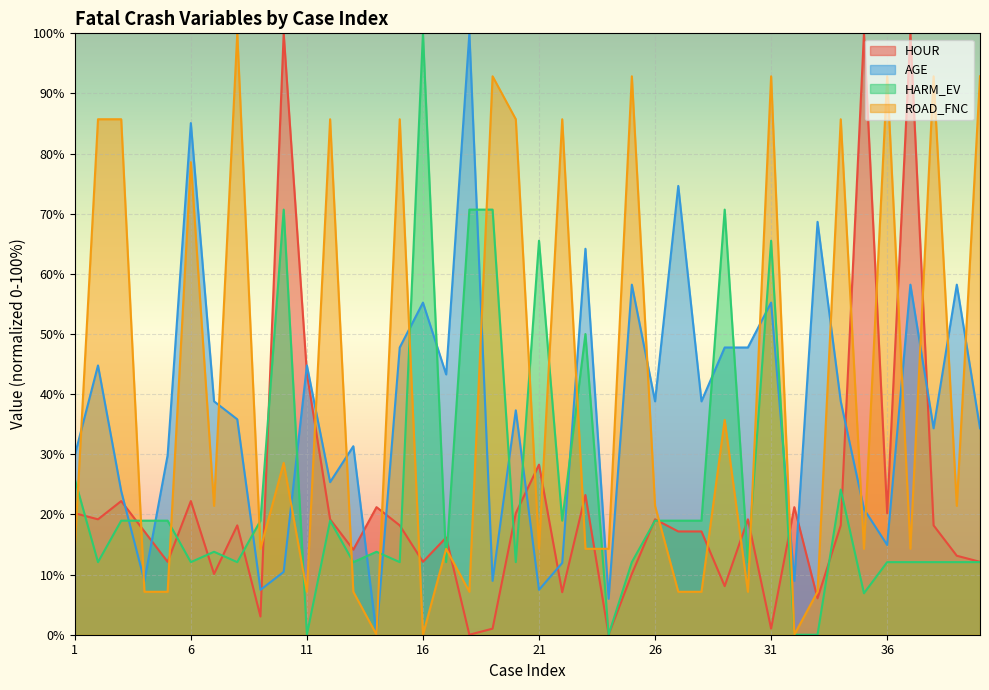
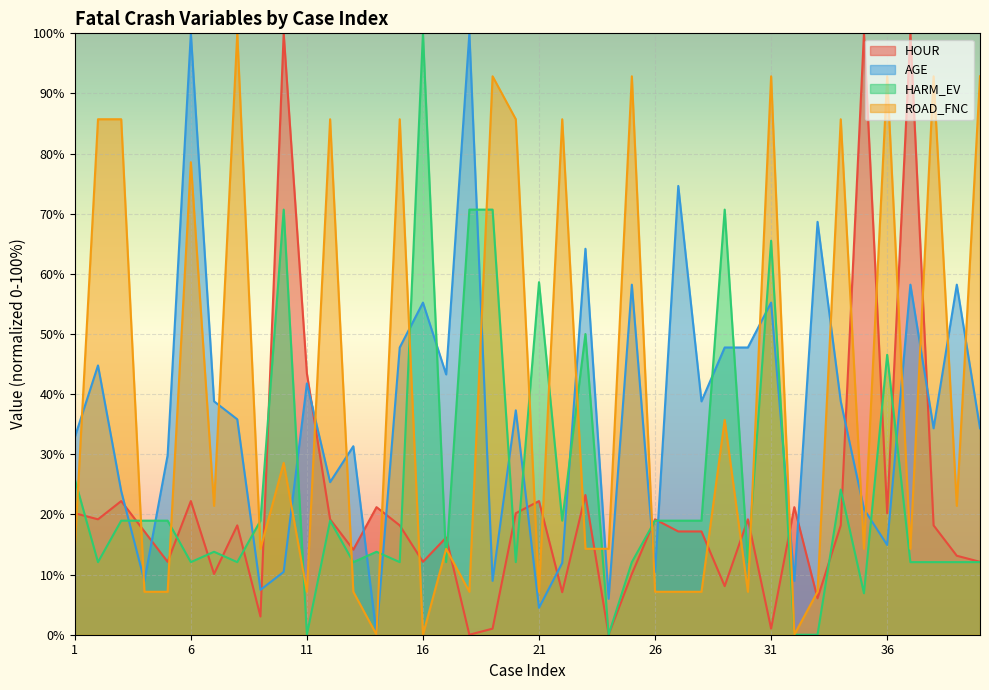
  {
    "HOUR": {
      "1": "20%",
      "6": "22%",
      "11": "43%",
      "16": "12%",
-     "21": "28%",
+     "21": "22%",
      "31": "1%",
      "36": "20%"
    },
    "AGE": {
-     "1": "30%",
-     "6": "85%",
-     "11": "45%",
+     "1": "33%",
+     "6": "100%",
+     "11": "42%",
      "16": "55%",
-     "21": "7%",
-     "26": "39%",
+     "21": "4%",
+     "26": "10%",
      "31": "55%",
      "36": "15%"
    },
    "HARM_EV": {
      "1": "26%",
      "6": "12%",
      "11": "0%",
      "16": "100%",
-     "21": "66%",
+     "21": "59%",
      "31": "66%",
-     "36": "12%"
+     "36": "47%"
    },
    "ROAD_FNC": {
      "1": "14%",
      "6": "79%",
      "11": "7%",
      "16": "0%",
-     "21": "14%",
-     "26": "21%",
+     "21": "7%",
+     "26": "7%",
      "31": "93%"
    }
  }
